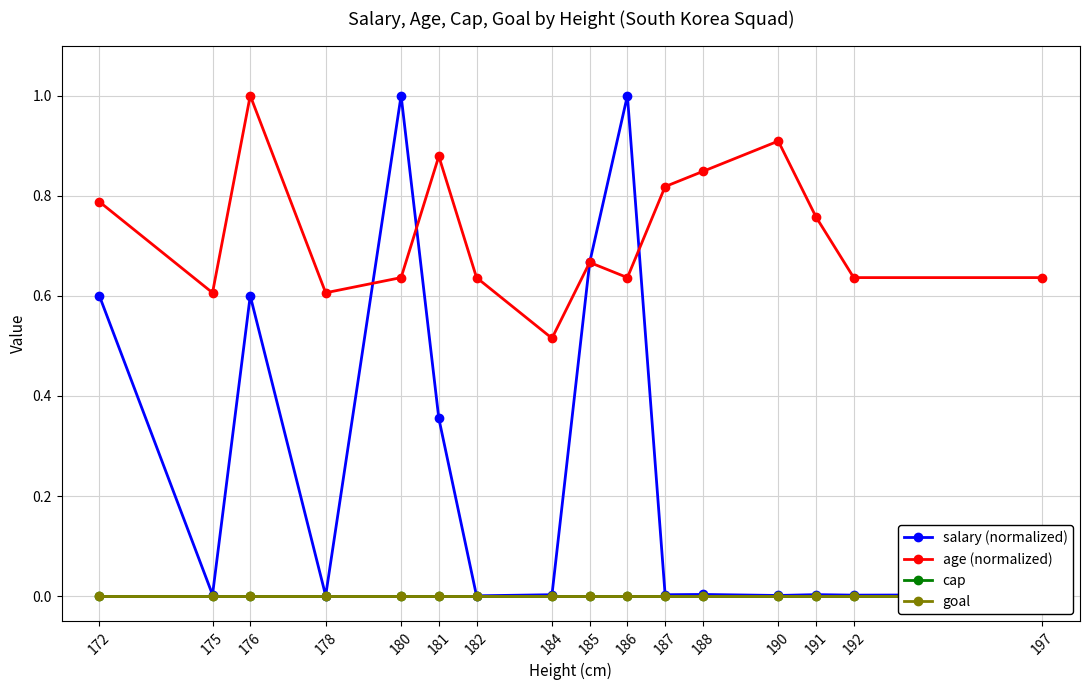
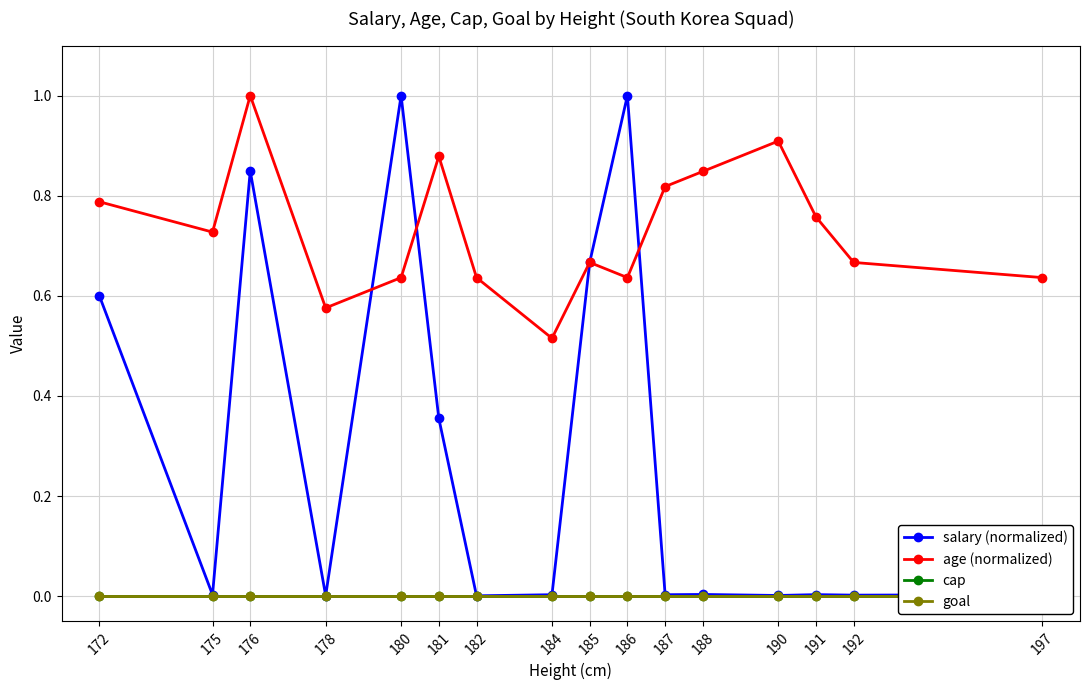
  {
    "salary (normalized)": {
      "172": 0.60,
-     "176": 0.60,
+     "176": 0.85,
      "180": 1.00,
      "181": 0.36,
      "186": 1.00
    },
    "age (normalized)": {
      "172": 0.79,
-     "175": 0.61,
+     "175": 0.73,
      "176": 1.00,
-     "178": 0.61,
+     "178": 0.58,
      "180": 0.64,
      "181": 0.88,
      "182": 0.64,
      "184": 0.52,
      "186": 0.64,
      "187": 0.82,
      "188": 0.85,
      "190": 0.91,
      "191": 0.76,
-     "192": 0.64,
+     "192": 0.67,
      "197": 0.64
    },
    "goal": {
      "172": 0.00,
      "176": 0.00,
      "180": 0.00,
      "181": 0.00,
      "185": 0.00,
      "186": 0.00
    }
  }
